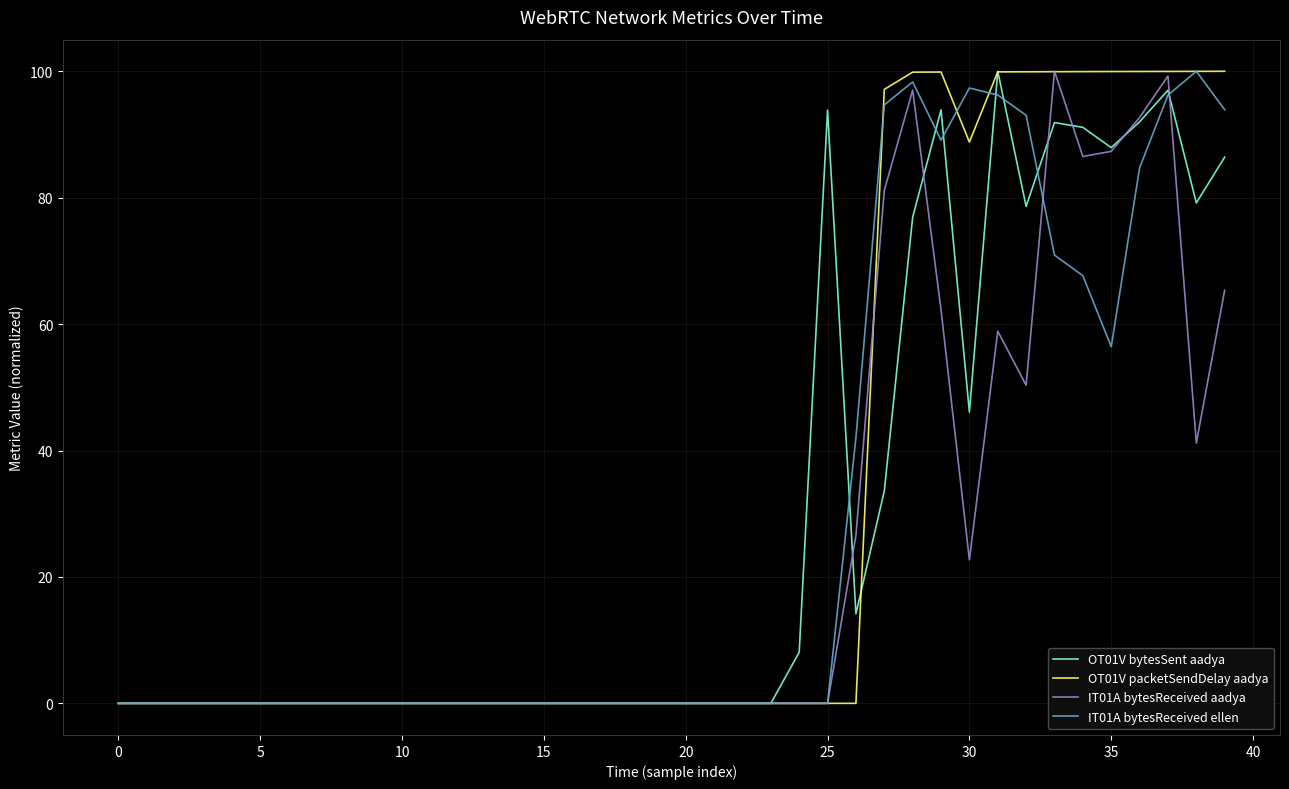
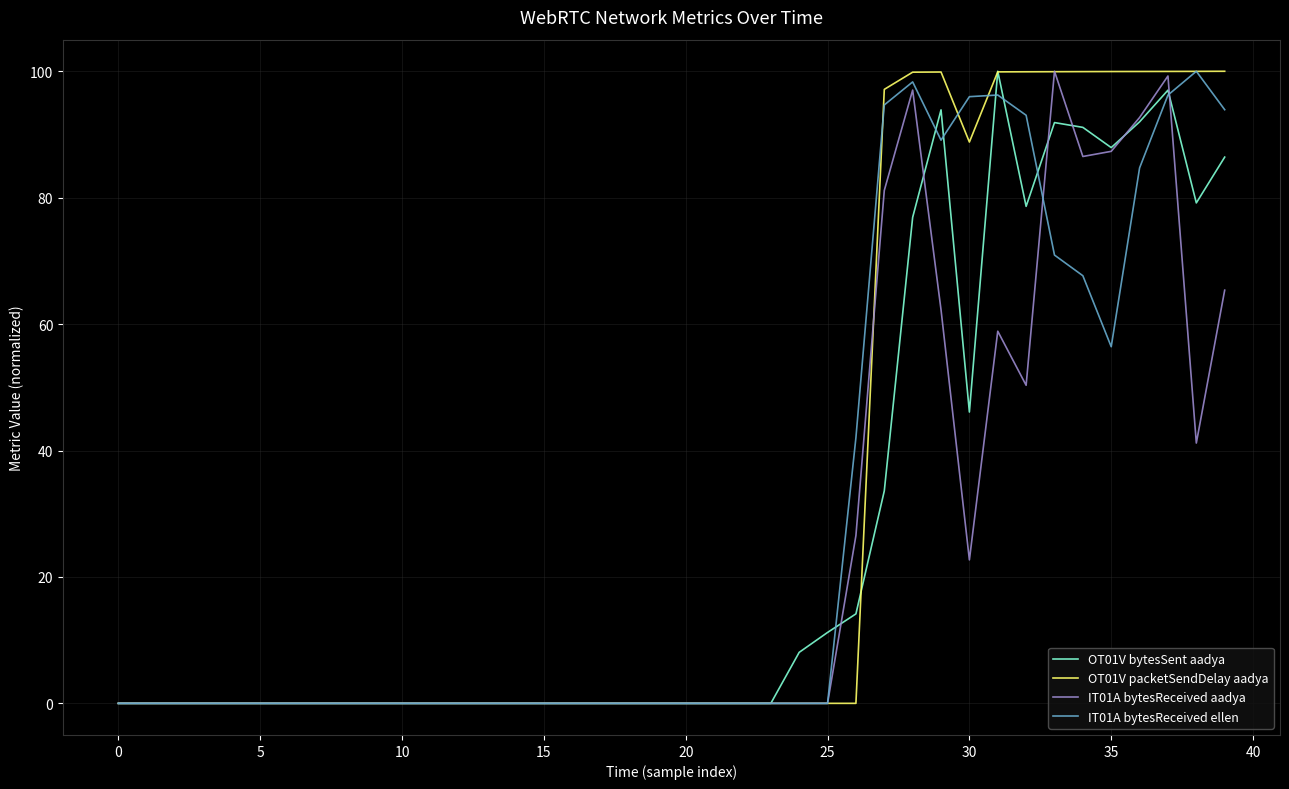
  {
    "OT01V bytesSent aadya": {
-     "25": 94,
+     "25": 11,
      "30": 46,
      "35": 88
    },
    "OT01V packetSendDelay aadya": {
      "30": 89,
      "35": 100
    },
    "IT01A bytesReceived aadya": {
      "30": 23,
      "35": 87
    },
    "IT01A bytesReceived ellen": {
-     "30": 97,
+     "30": 96,
      "35": 56
    }
  }
